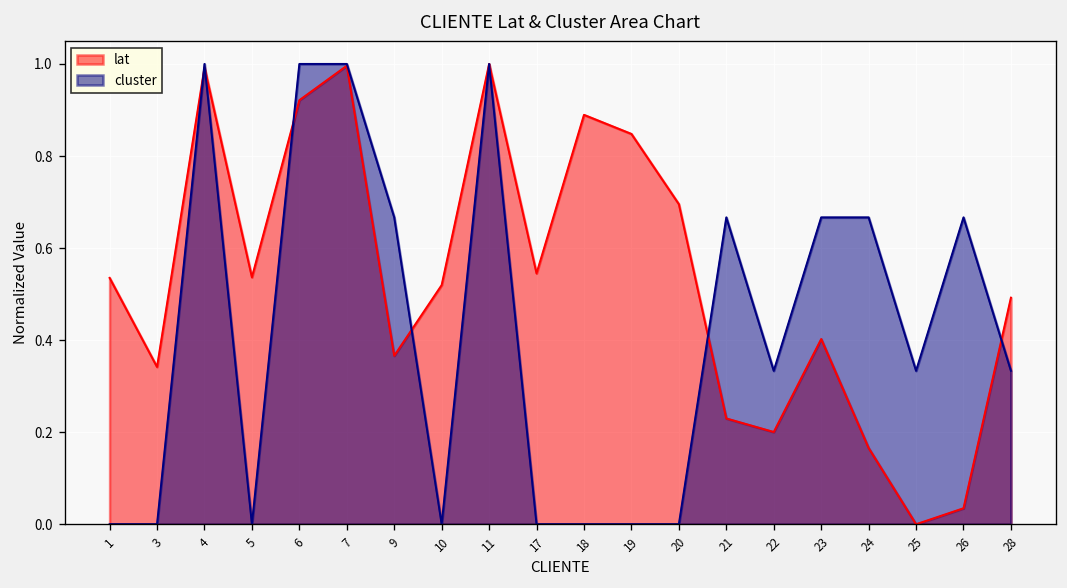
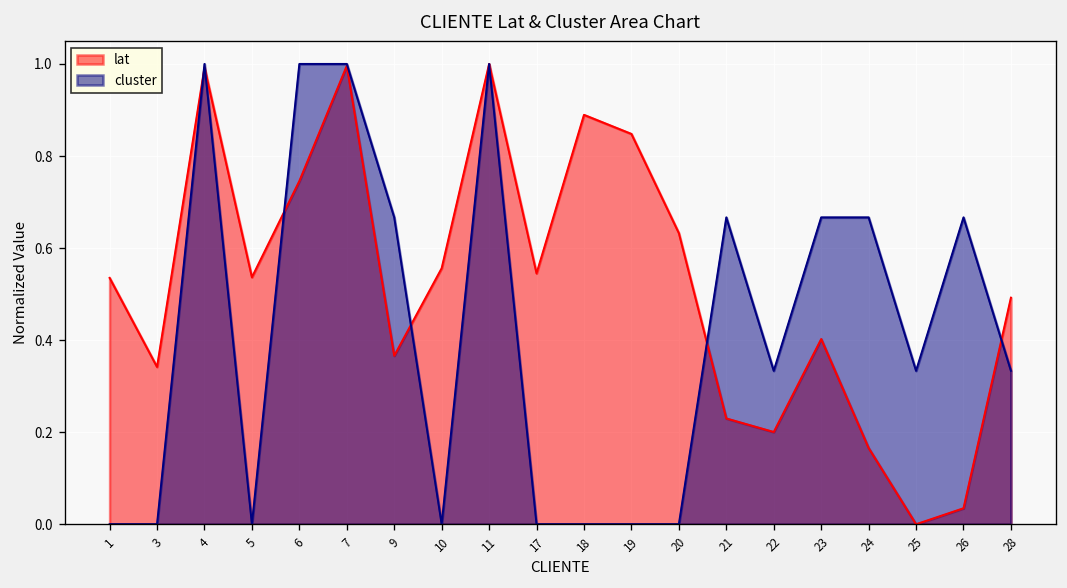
  {
    "lat": {
      "1": 0.54,
      "3": 0.34,
      "4": 0.99,
      "5": 0.54,
-     "6": 0.92,
+     "6": 0.75,
      "9": 0.37,
-     "10": 0.52,
+     "10": 0.56,
      "17": 0.55,
      "18": 0.89,
      "19": 0.85,
-     "20": 0.70,
+     "20": 0.63,
      "21": 0.23,
      "22": 0.20,
      "23": 0.40,
      "24": 0.17,
      "25": 0.00,
      "26": 0.03,
      "28": 0.49
    },
    "cluster": {
      "1": 0.00,
      "3": 0.00,
      "4": 1.00,
      "5": 0.00,
      "6": 1.00,
      "9": 0.67,
      "10": 0.00,
      "17": 0.00,
      "18": 0.00,
      "19": 0.00,
      "20": 0.00,
      "21": 0.67,
      "22": 0.33,
      "23": 0.67,
      "24": 0.67,
      "25": 0.33,
      "26": 0.67,
      "28": 0.33
    }
  }
